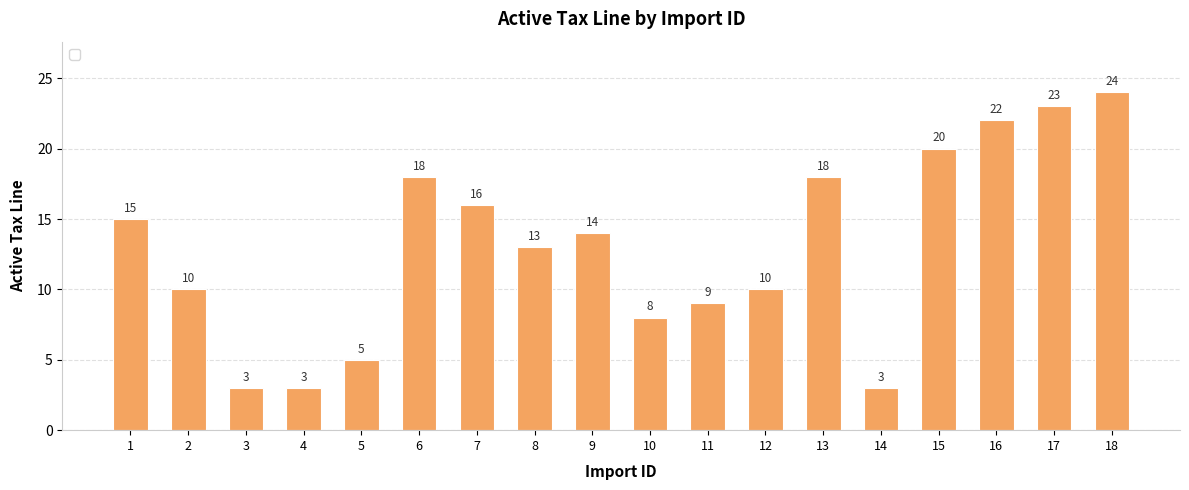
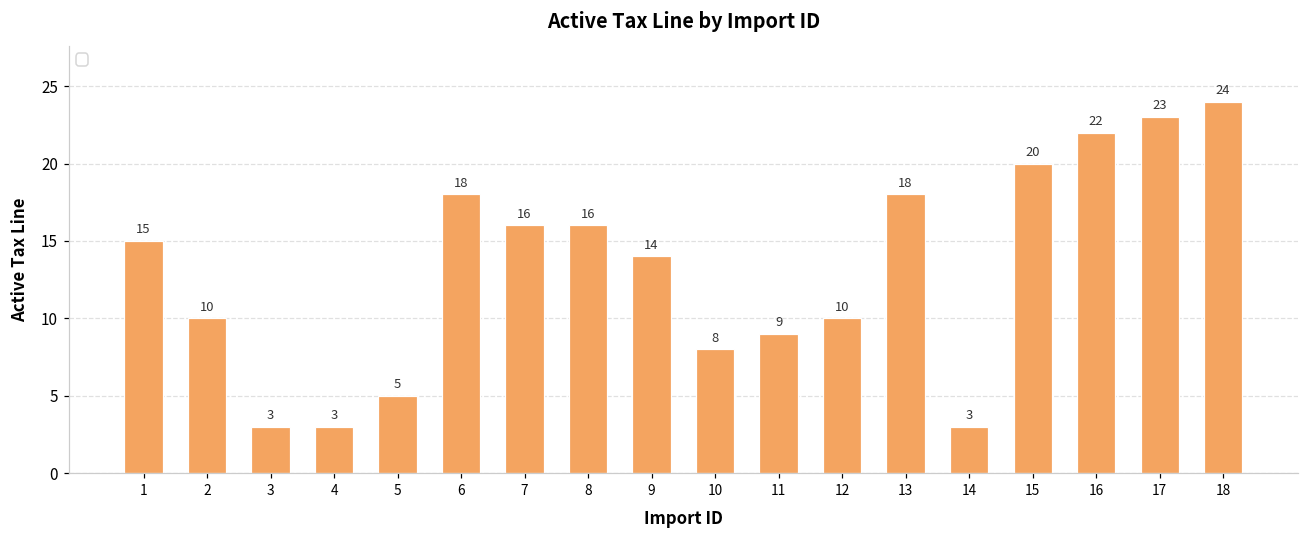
  {
    "1": 15,
    "2": 10,
    "3": 3,
    "4": 3,
    "5": 5,
    "6": 18,
    "7": 16,
-   "8": 13,
+   "8": 16,
    "9": 14,
    "10": 8,
    "11": 9,
    "12": 10,
    "13": 18,
    "14": 3,
    "15": 20,
    "16": 22,
    "17": 23,
    "18": 24
  }
